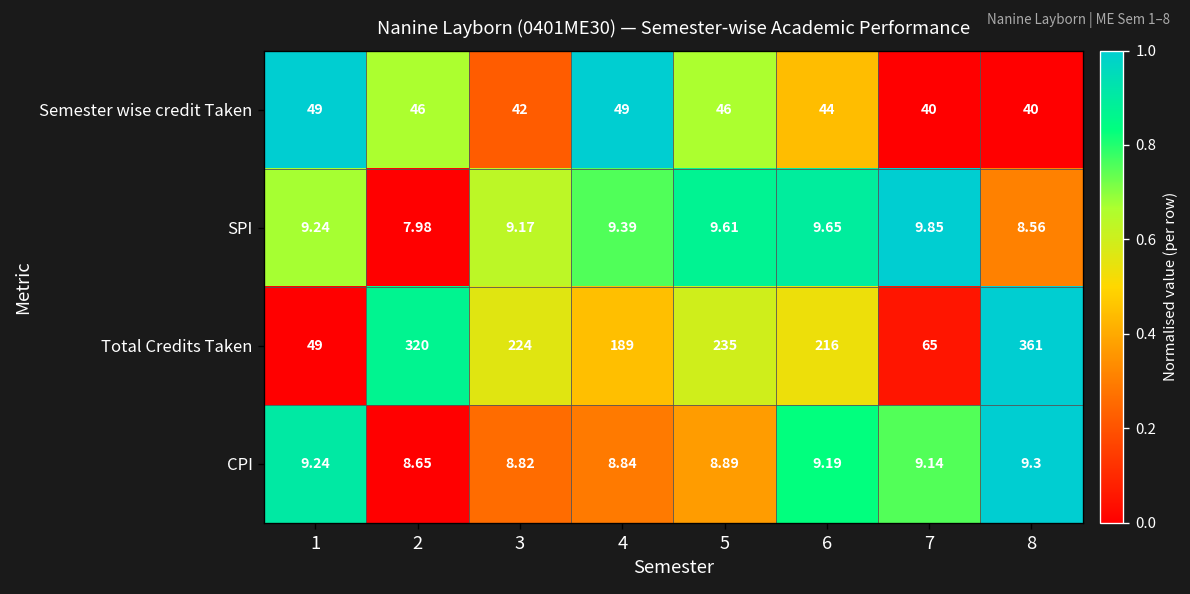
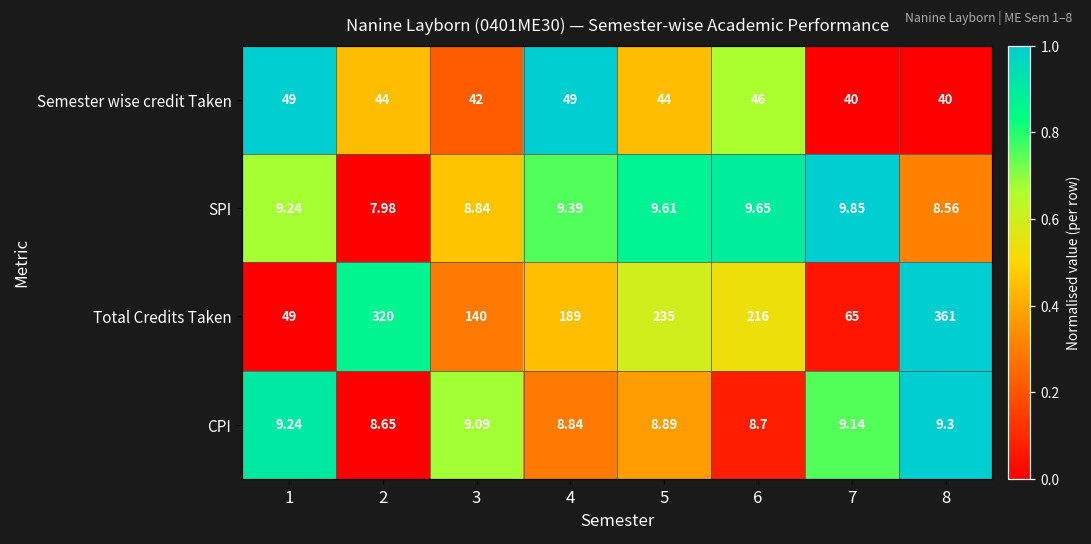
  {
    "Semester wise credit Taken": {
      "1": 49,
-     "2": 46,
+     "2": 44,
      "3": 42,
      "4": 49,
-     "5": 46,
-     "6": 44,
+     "5": 44,
+     "6": 46,
      "7": 40,
      "8": 40
    },
    "SPI": {
      "1": 9.24,
      "2": 7.98,
-     "3": 9.17,
+     "3": 8.84,
      "4": 9.39,
      "5": 9.61,
      "6": 9.65,
      "7": 9.85,
      "8": 8.56
    },
    "Total Credits Taken": {
      "1": 49,
      "2": 320,
-     "3": 224,
+     "3": 140,
      "4": 189,
      "5": 235,
      "6": 216,
      "7": 65,
      "8": 361
    },
    "CPI": {
      "1": 9.24,
      "2": 8.65,
-     "3": 8.82,
+     "3": 9.09,
      "4": 8.84,
      "5": 8.89,
-     "6": 9.19,
+     "6": 8.7,
      "7": 9.14,
      "8": 9.3
    }
  }
